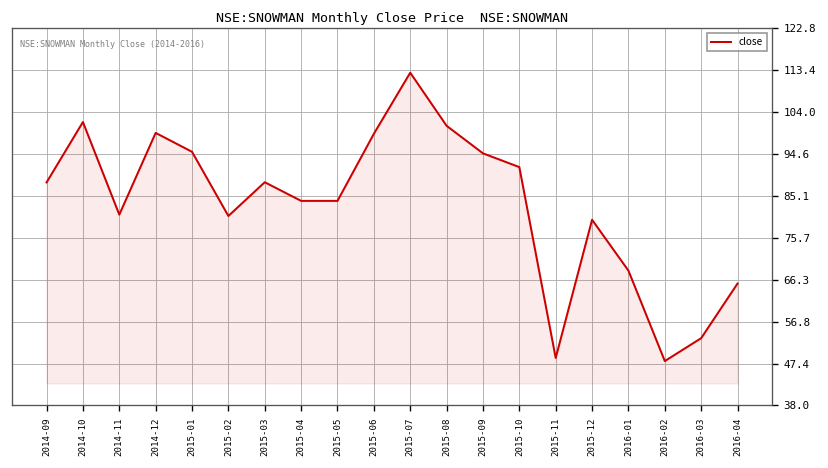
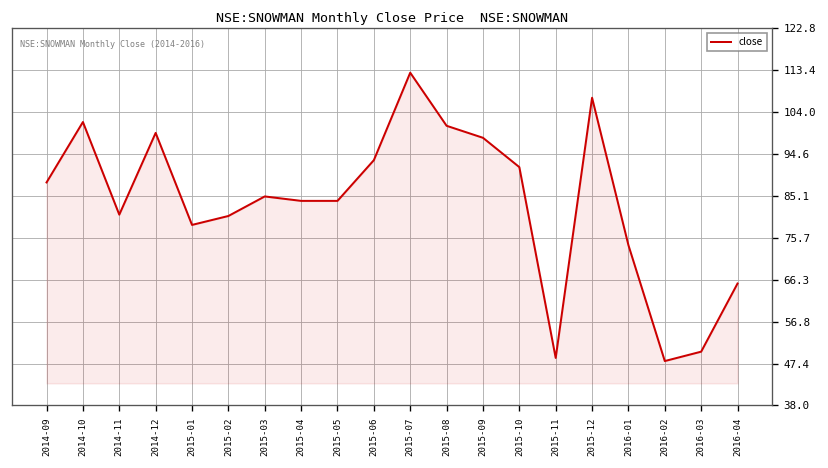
  {
    "2014-09": 88,
    "2014-10": 102,
    "2014-11": 81,
    "2014-12": 99,
-   "2015-01": 95,
+   "2015-01": 79,
    "2015-02": 81,
-   "2015-03": 88,
+   "2015-03": 85,
    "2015-04": 84,
    "2015-05": 84,
-   "2015-06": 99,
+   "2015-06": 93,
    "2015-07": 113,
    "2015-08": 101,
-   "2015-09": 95,
+   "2015-09": 98,
    "2015-10": 92,
    "2015-11": 49,
-   "2015-12": 80,
-   "2016-01": 68,
+   "2015-12": 107,
+   "2016-01": 74,
    "2016-02": 48,
-   "2016-03": 53,
+   "2016-03": 50,
    "2016-04": 65
  }
